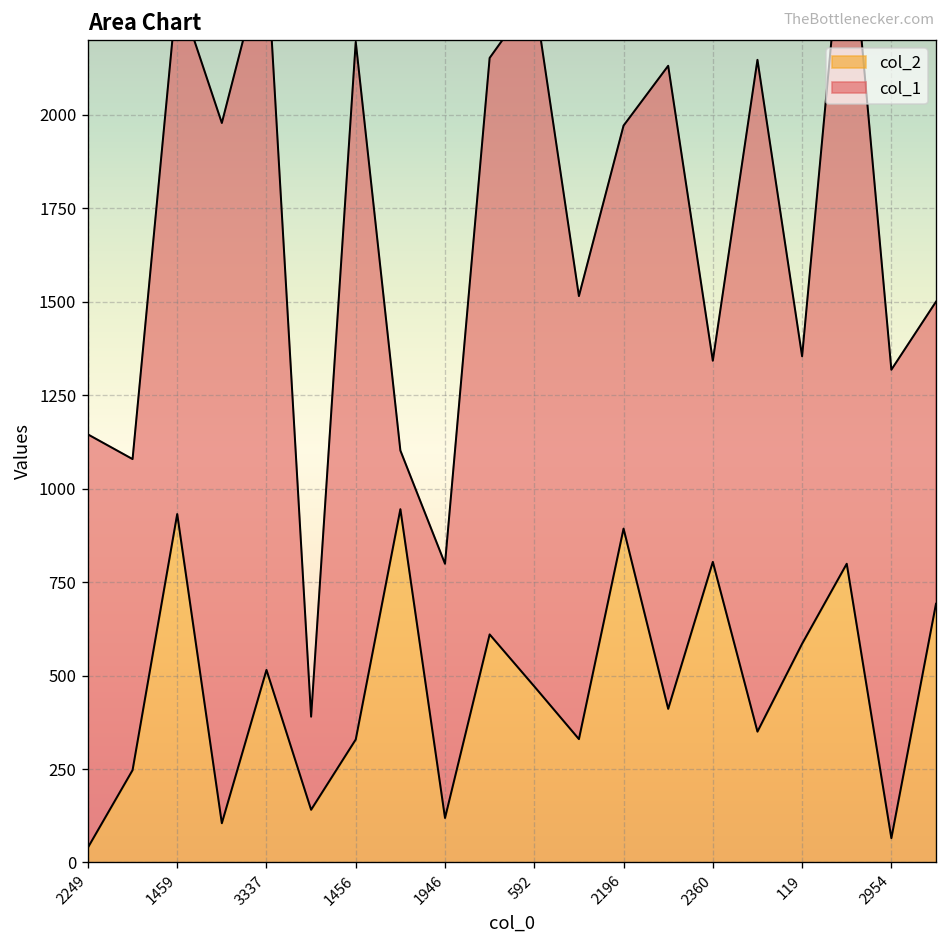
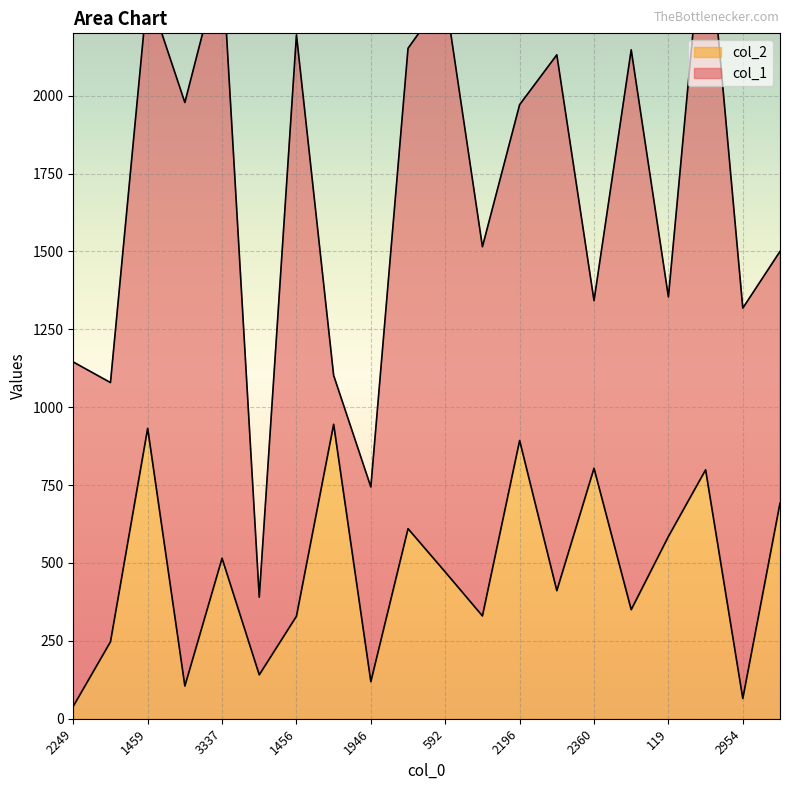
  {
    "col_2": {
      "2249": 40,
      "1459": 930,
      "3337": 520,
      "1456": 330,
      "1946": 120,
      "592": 470,
      "2196": 890,
      "2360": 800,
      "119": 590,
      "2954": 70
    },
    "col_1": {
      "2249": 1110,
      "1456": 1870,
-     "1946": 680,
+     "1946": 630,
      "2196": 1080,
      "2360": 540,
      "119": 770,
      "2954": 1250
    }
  }
